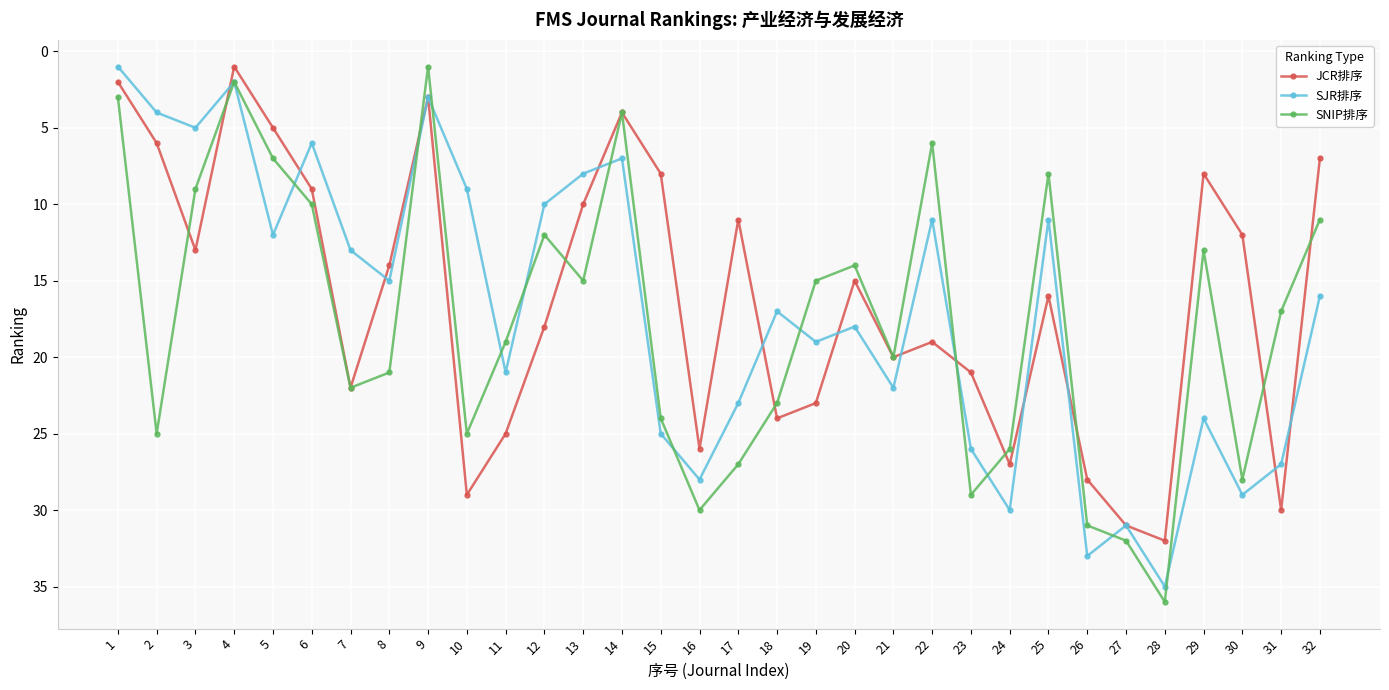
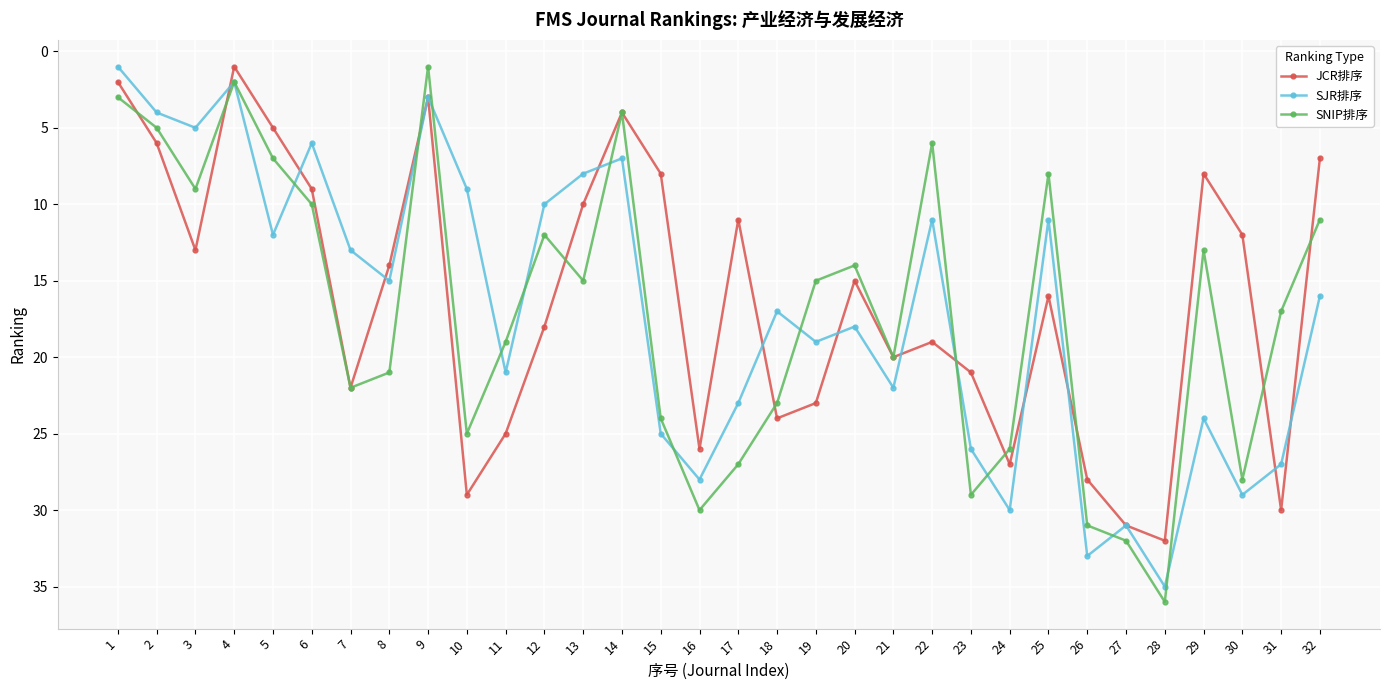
  {
    "JCR排序": {
      "1": 2,
      "2": 6,
      "3": 13,
      "4": 1,
      "5": 5,
      "6": 9,
      "8": 14,
      "10": 29,
      "11": 25,
      "12": 18,
      "13": 10,
      "15": 8,
      "16": 26,
      "17": 11,
      "18": 24,
      "19": 23,
      "20": 15,
      "22": 19,
      "23": 21,
      "24": 27,
      "25": 16,
      "26": 28,
      "28": 32,
      "29": 8,
      "30": 12,
      "31": 30,
      "32": 7
    },
    "SJR排序": {
      "1": 1,
      "2": 4,
      "3": 5,
      "5": 12,
      "6": 6,
      "7": 13,
      "8": 15,
      "10": 9,
      "11": 21,
      "12": 10,
      "13": 8,
      "14": 7,
      "15": 25,
      "16": 28,
      "17": 23,
      "18": 17,
      "19": 19,
      "20": 18,
      "21": 22,
      "22": 11,
      "23": 26,
      "24": 30,
      "25": 11,
      "26": 33,
      "28": 35,
      "29": 24,
      "30": 29,
      "31": 27,
      "32": 16
    },
    "SNIP排序": {
      "1": 3,
-     "2": 25,
+     "2": 5,
      "3": 9,
      "5": 7,
      "6": 10,
      "8": 21,
      "9": 1,
      "10": 25,
      "11": 19,
      "12": 12,
      "13": 15,
      "15": 24,
      "16": 30,
      "17": 27,
      "18": 23,
      "19": 15,
      "20": 14,
      "22": 6,
      "23": 29,
      "24": 26,
      "25": 8,
      "26": 31,
      "27": 32,
      "28": 36,
      "29": 13,
      "30": 28,
      "31": 17,
      "32": 11
    }
  }
